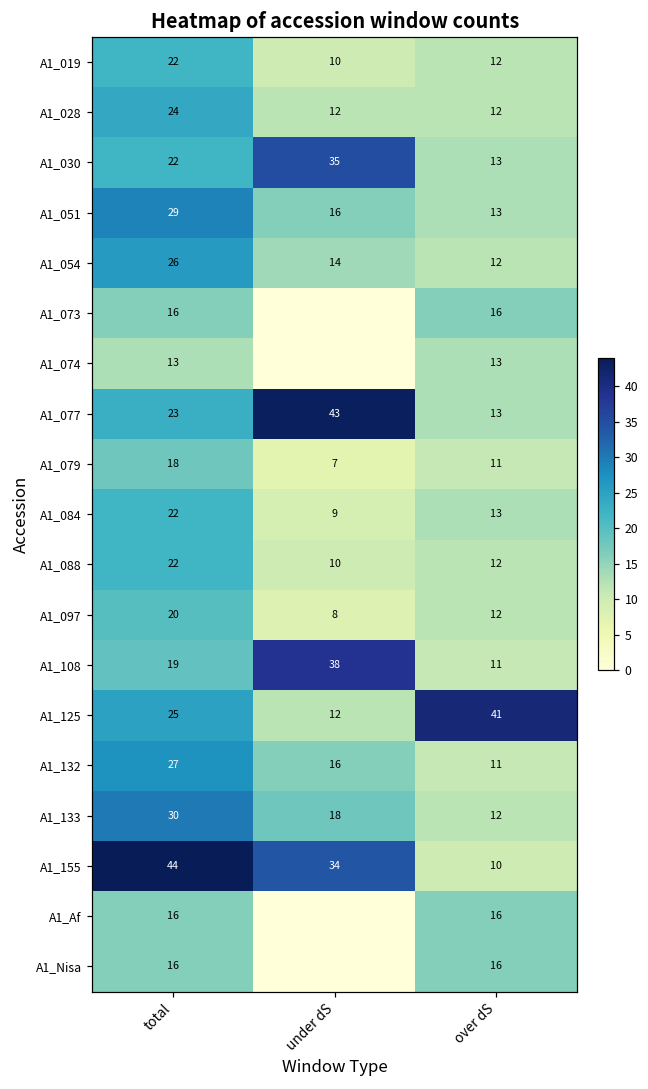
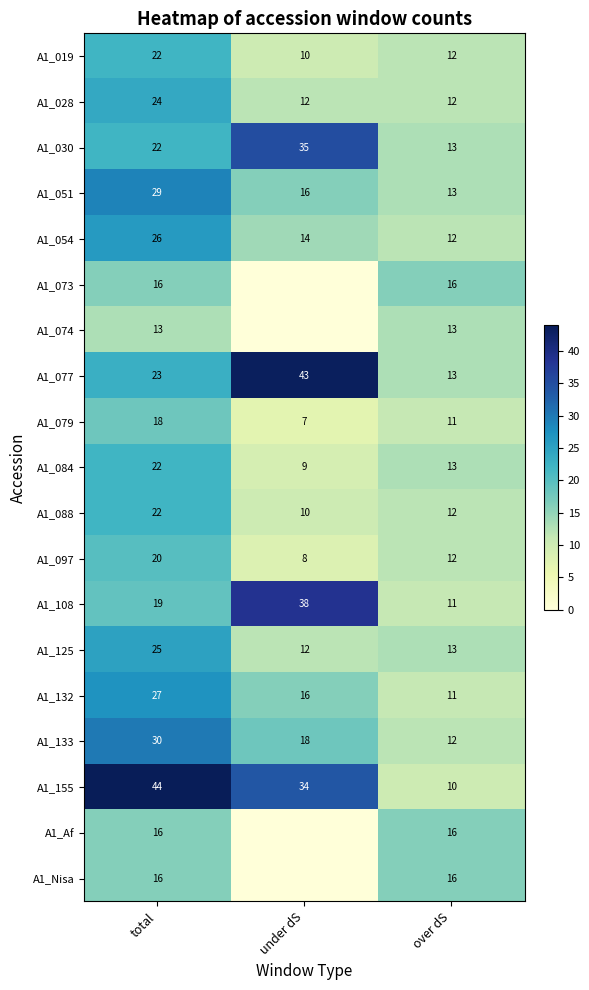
  {
    "A1_019": {
      "total": 22,
      "under dS": 10,
      "over dS": 12
    },
    "A1_028": {
      "total": 24,
      "under dS": 12,
      "over dS": 12
    },
    "A1_030": {
      "total": 22,
      "under dS": 35,
      "over dS": 13
    },
    "A1_051": {
      "total": 29,
      "under dS": 16,
      "over dS": 13
    },
    "A1_054": {
      "total": 26,
      "under dS": 14,
      "over dS": 12
    },
    "A1_073": {
      "total": 16,
      "over dS": 16
    },
    "A1_074": {
      "total": 13,
      "over dS": 13
    },
    "A1_077": {
      "total": 23,
      "under dS": 43,
      "over dS": 13
    },
    "A1_079": {
      "total": 18,
      "under dS": 7,
      "over dS": 11
    },
    "A1_084": {
      "total": 22,
      "under dS": 9,
      "over dS": 13
    },
    "A1_088": {
      "total": 22,
      "under dS": 10,
      "over dS": 12
    },
    "A1_097": {
      "total": 20,
      "under dS": 8,
      "over dS": 12
    },
    "A1_108": {
      "total": 19,
      "under dS": 38,
      "over dS": 11
    },
    "A1_125": {
      "total": 25,
      "under dS": 12,
-     "over dS": 41
+     "over dS": 13
    },
    "A1_132": {
      "total": 27,
      "under dS": 16,
      "over dS": 11
    },
    "A1_133": {
      "total": 30,
      "under dS": 18,
      "over dS": 12
    },
    "A1_155": {
      "total": 44,
      "under dS": 34,
      "over dS": 10
    },
    "A1_Af": {
      "total": 16,
      "over dS": 16
    },
    "A1_Nisa": {
      "total": 16,
      "over dS": 16
    }
  }
